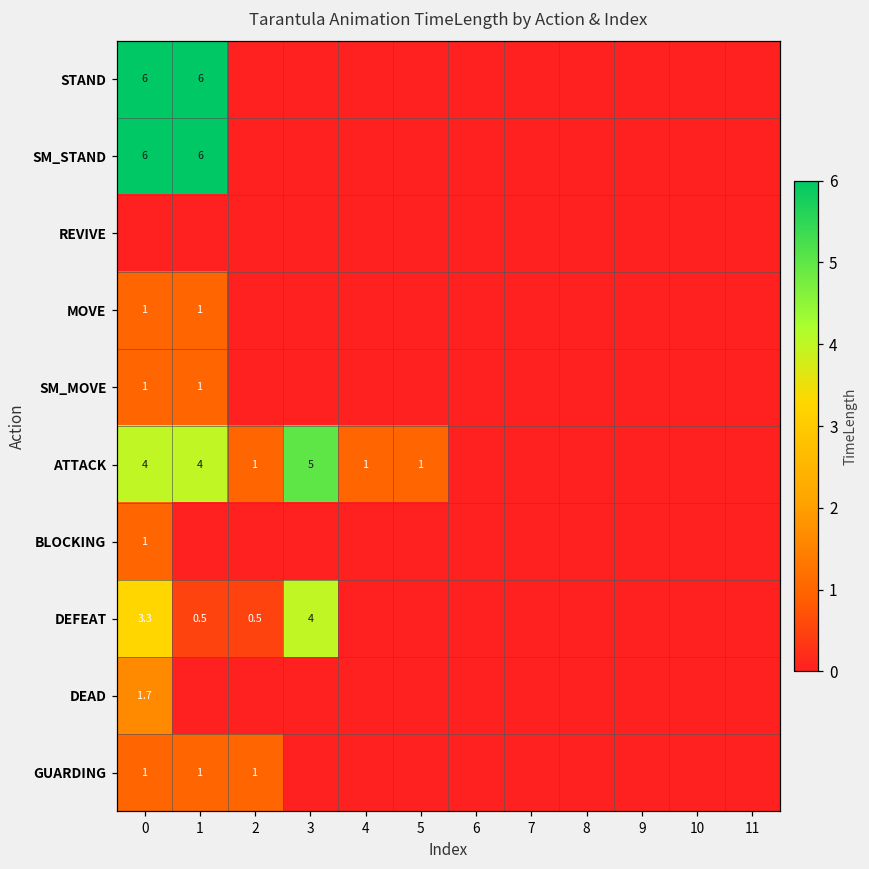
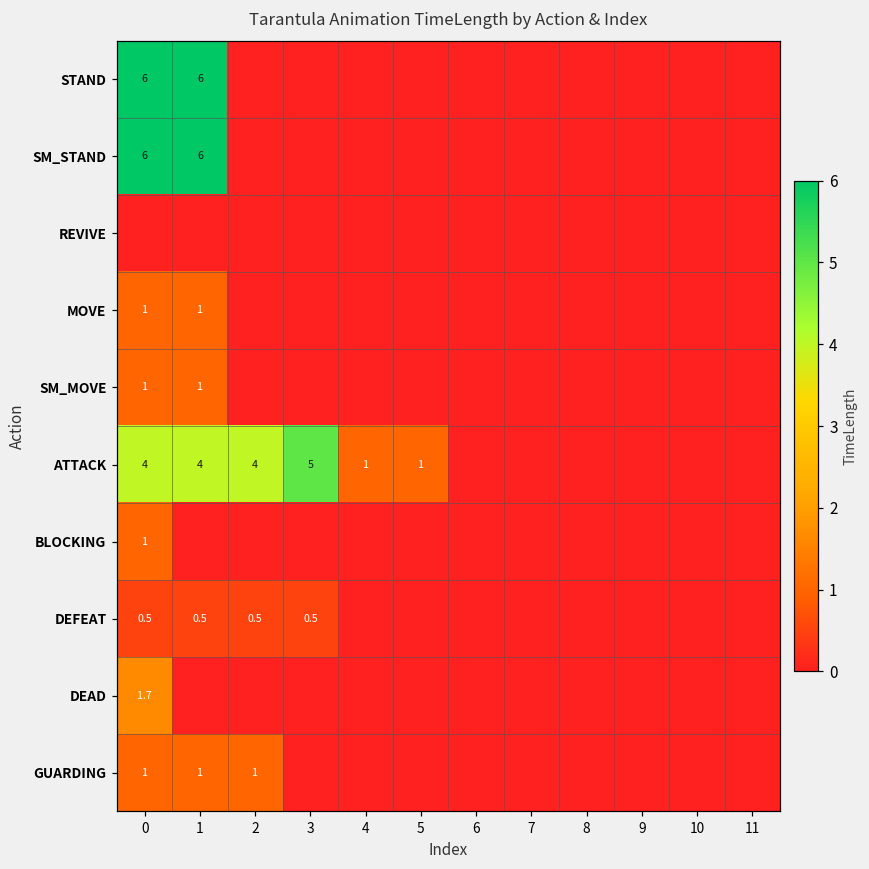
  {
    "STAND": {
      "0": 6,
      "1": 6
    },
    "SM_STAND": {
      "0": 6,
      "1": 6
    },
    "MOVE": {
      "0": 1,
      "1": 1
    },
    "SM_MOVE": {
      "0": 1,
      "1": 1
    },
    "ATTACK": {
      "0": 4,
      "1": 4,
-     "2": 1,
+     "2": 4,
      "3": 5,
      "4": 1,
      "5": 1
    },
    "BLOCKING": {
      "0": 1
    },
    "DEFEAT": {
-     "0": 3.3,
+     "0": 0.5,
      "1": 0.5,
      "2": 0.5,
-     "3": 4
+     "3": 0.5
    },
    "DEAD": {
      "0": 1.7
    },
    "GUARDING": {
      "0": 1,
      "1": 1,
      "2": 1
    }
  }
